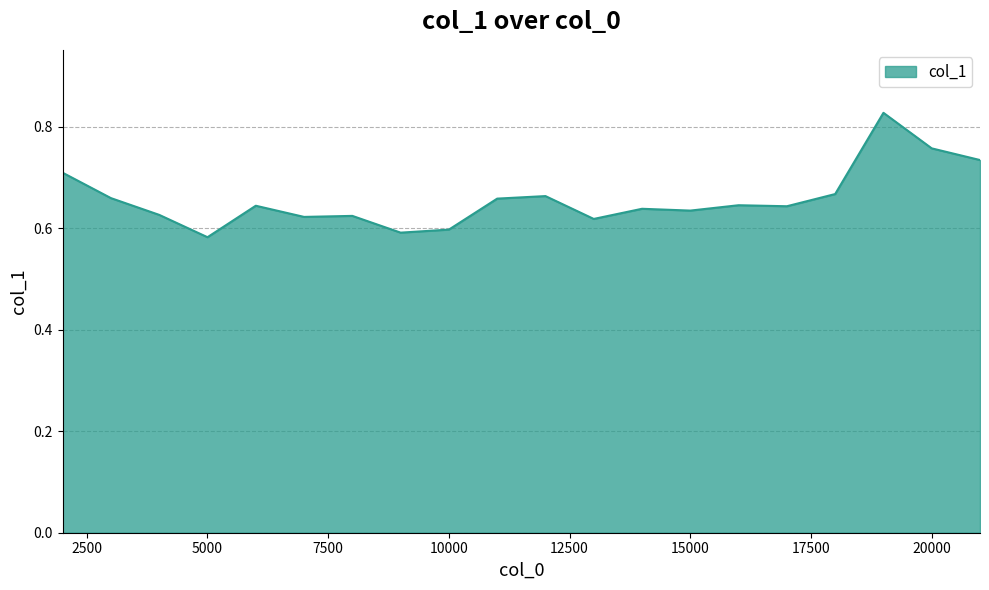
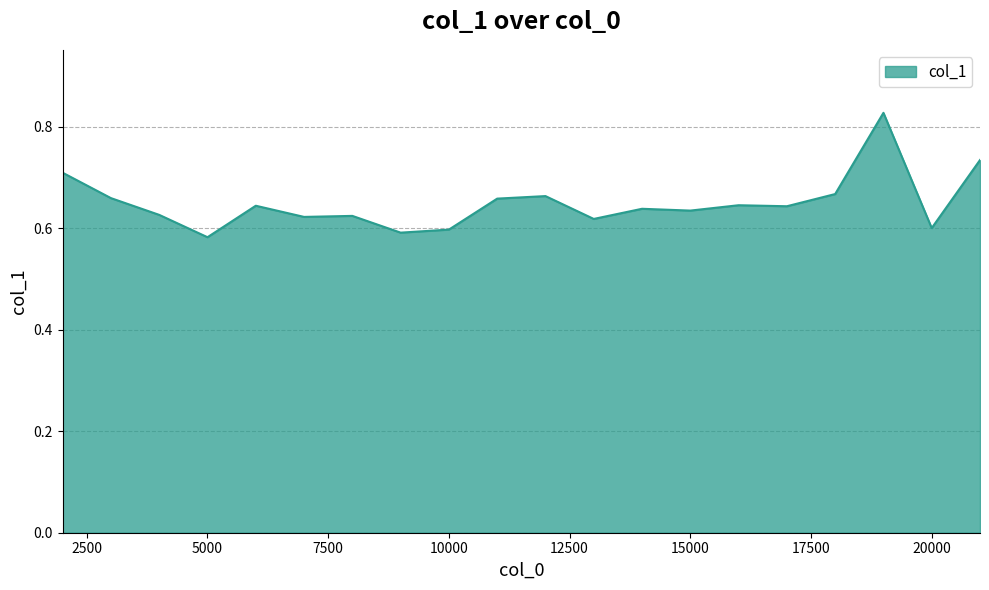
  {
    "5000": 0.58,
    "10000": 0.60,
    "15000": 0.63,
-   "20000": 0.76
+   "20000": 0.60
  }
